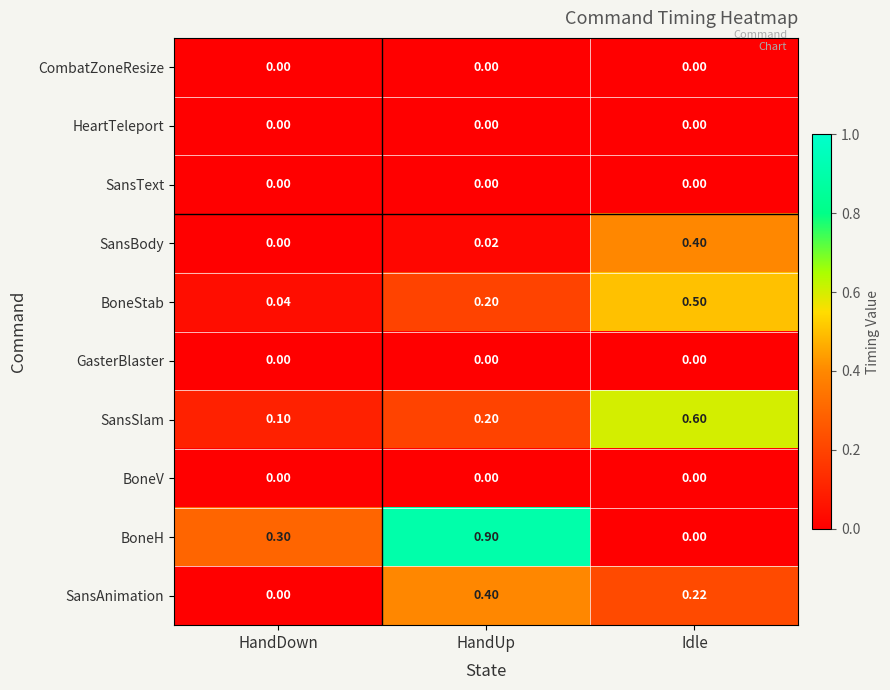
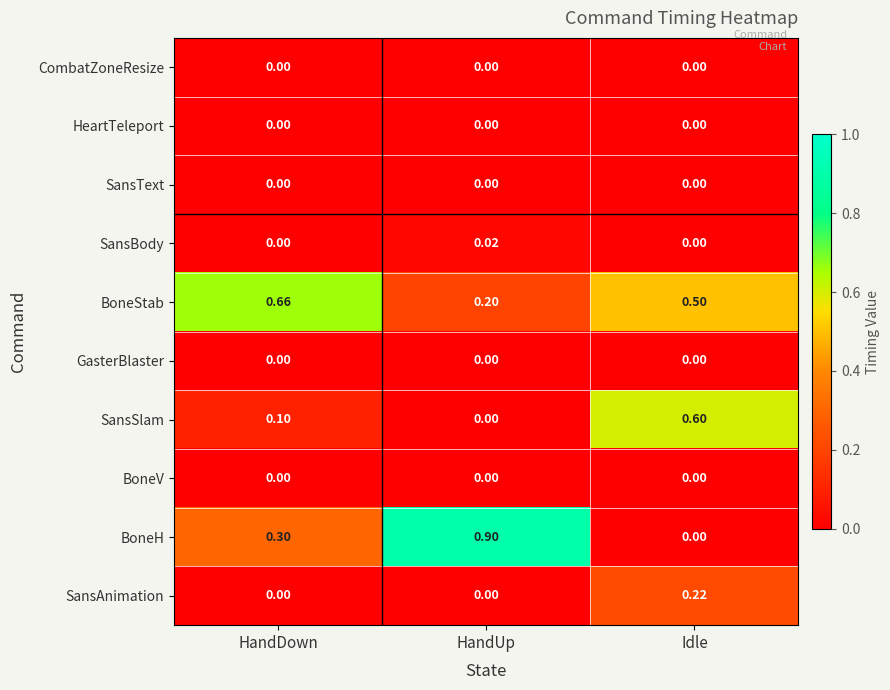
  {
    "CombatZoneResize": {
      "HandDown": 0.00,
      "HandUp": 0.00,
      "Idle": 0.00
    },
    "HeartTeleport": {
      "HandDown": 0.00,
      "HandUp": 0.00,
      "Idle": 0.00
    },
    "SansText": {
      "HandDown": 0.00,
      "HandUp": 0.00,
      "Idle": 0.00
    },
    "SansBody": {
      "HandDown": 0.00,
      "HandUp": 0.02,
-     "Idle": 0.40
+     "Idle": 0.00
    },
    "BoneStab": {
-     "HandDown": 0.04,
+     "HandDown": 0.66,
      "HandUp": 0.20,
      "Idle": 0.50
    },
    "GasterBlaster": {
      "HandDown": 0.00,
      "HandUp": 0.00,
      "Idle": 0.00
    },
    "SansSlam": {
      "HandDown": 0.10,
-     "HandUp": 0.20,
+     "HandUp": 0.00,
      "Idle": 0.60
    },
    "BoneV": {
      "HandDown": 0.00,
      "HandUp": 0.00,
      "Idle": 0.00
    },
    "BoneH": {
      "HandDown": 0.30,
      "HandUp": 0.90,
      "Idle": 0.00
    },
    "SansAnimation": {
      "HandDown": 0.00,
-     "HandUp": 0.40,
+     "HandUp": 0.00,
      "Idle": 0.22
    }
  }
